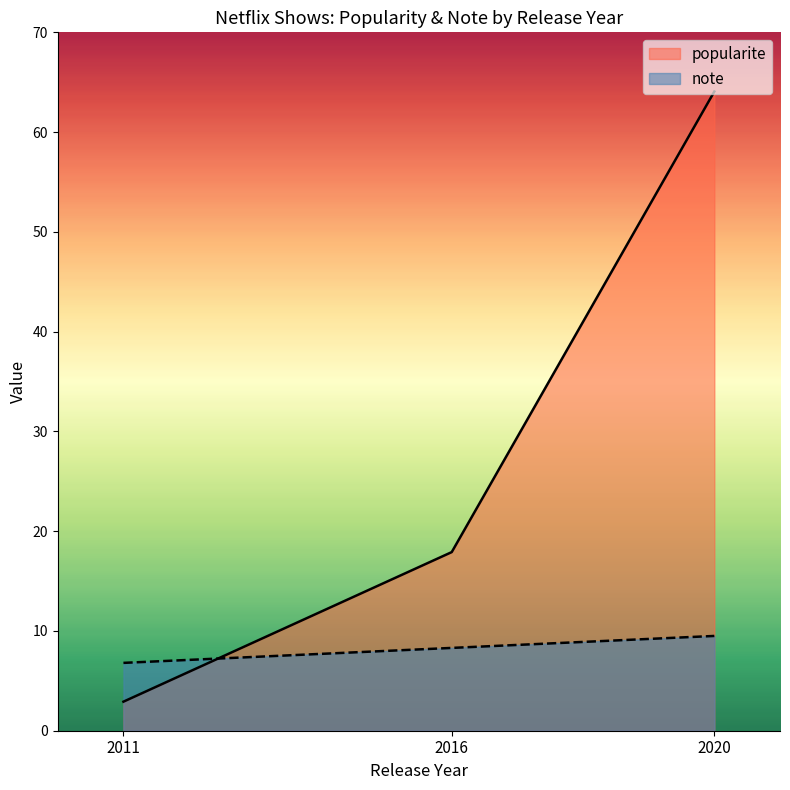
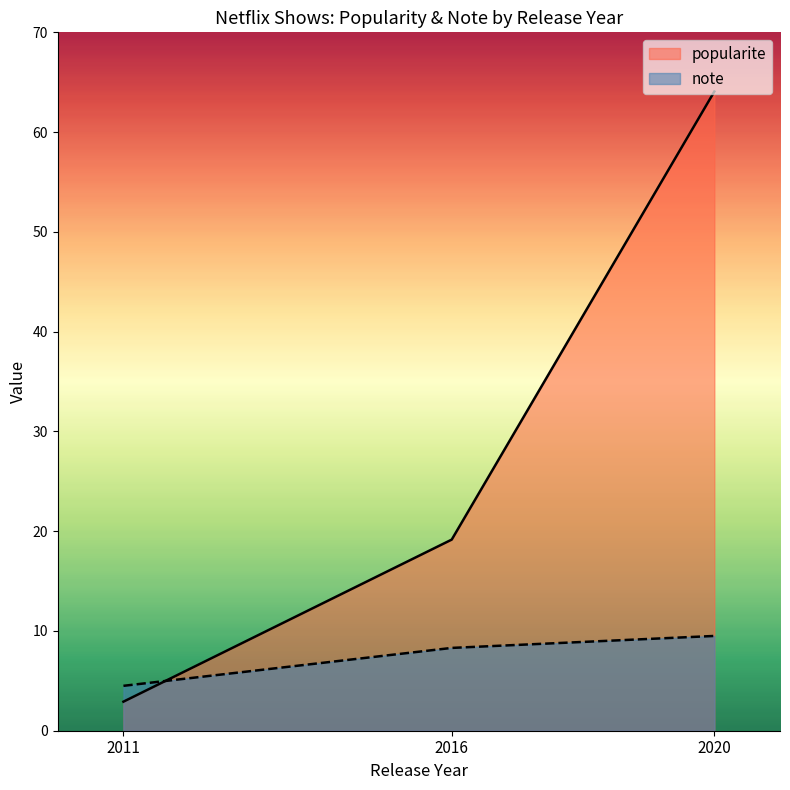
  {
    "popularite": {
      "2011": 3,
-     "2016": 18
+     "2016": 19
    },
    "note": {
-     "2011": 7,
+     "2011": 5,
      "2016": 8,
      "2020": 10
    }
  }
